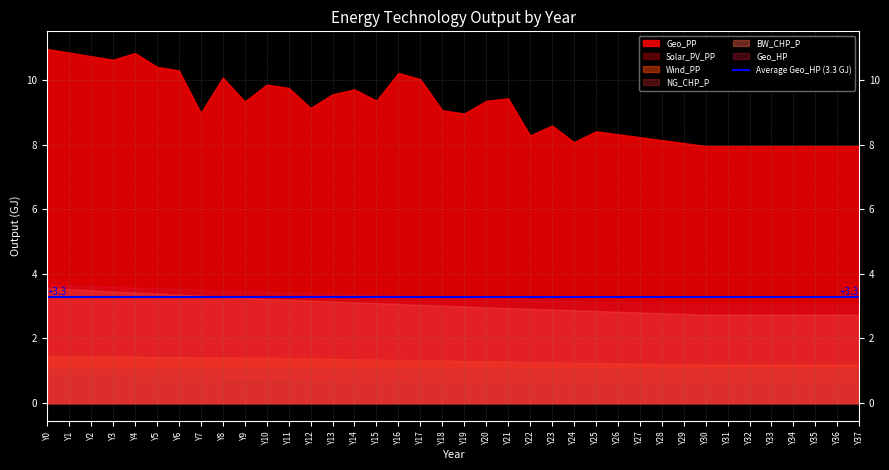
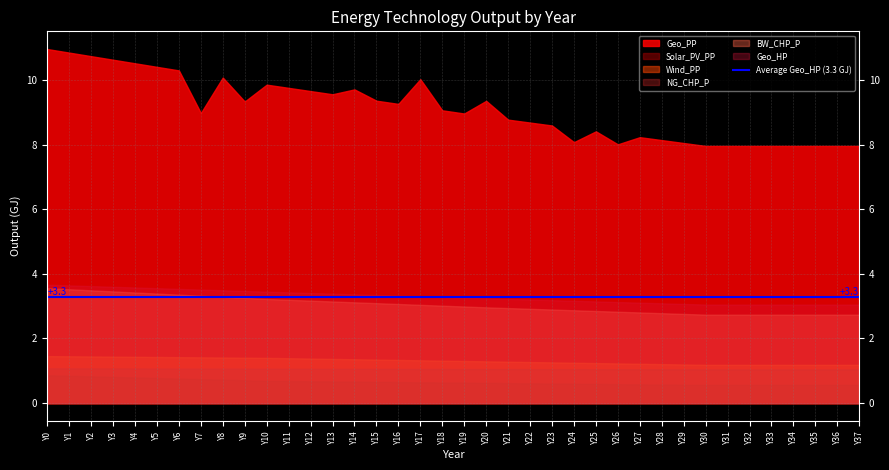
  {
    "Geo_PP": {
      "Y0": 11.0,
      "Y1": 10.8,
      "Y2": 10.7,
      "Y3": 10.6,
-     "Y4": 10.8,
+     "Y4": 10.5,
      "Y5": 10.4,
      "Y6": 10.3,
      "Y7": 9.0,
      "Y8": 10.1,
      "Y9": 9.3,
      "Y10": 9.9,
      "Y11": 9.8,
-     "Y12": 9.1,
+     "Y12": 9.7,
      "Y13": 9.6,
      "Y14": 9.7,
      "Y15": 9.4,
-     "Y16": 10.2,
+     "Y16": 9.3,
      "Y17": 10.0,
      "Y18": 9.1,
      "Y19": 9.0,
      "Y20": 9.4,
-     "Y21": 9.4,
-     "Y22": 8.3,
+     "Y21": 8.8,
+     "Y22": 8.7,
      "Y23": 8.6,
      "Y24": 8.1,
      "Y25": 8.4,
-     "Y26": 8.3,
+     "Y26": 8.0,
      "Y27": 8.2,
      "Y28": 8.1,
      "Y29": 8.0,
      "Y30": 8.0,
      "Y31": 8.0,
      "Y32": 8.0,
      "Y33": 8.0,
      "Y34": 8.0,
      "Y35": 8.0,
      "Y36": 8.0,
      "Y37": 8.0
    }
  }
